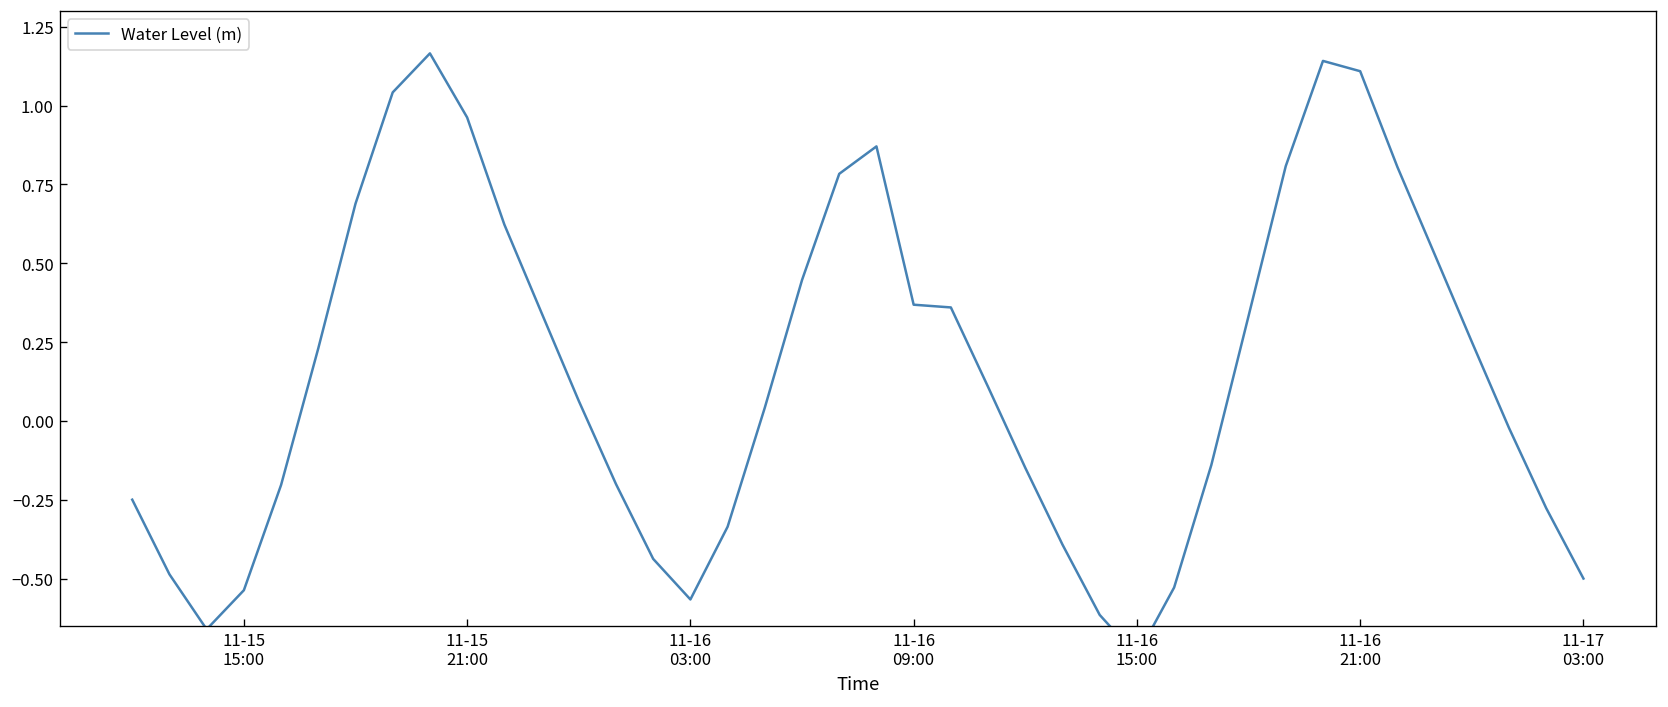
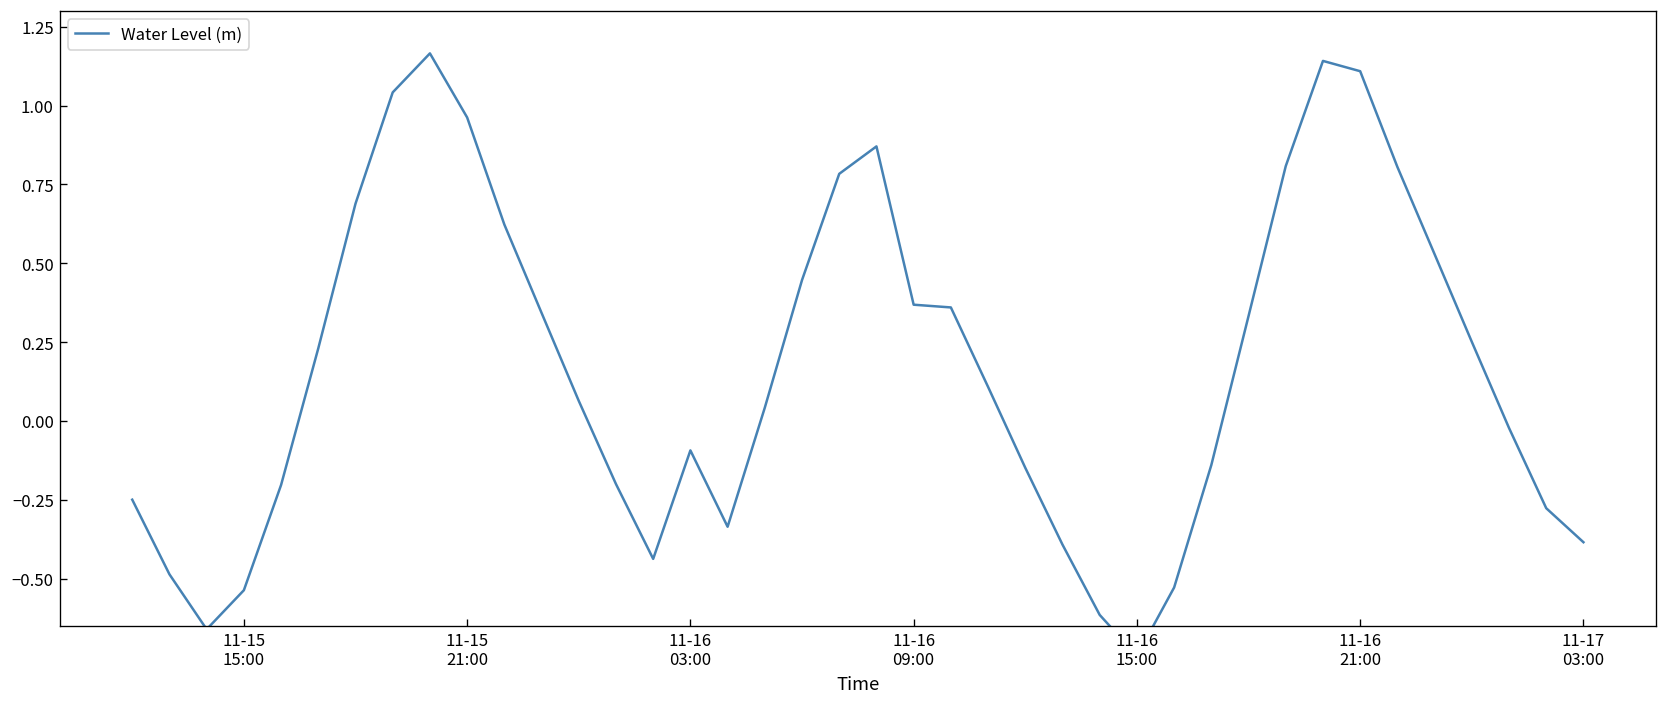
  {
    "11-15 15:00": -0.54,
    "11-15 21:00": 0.96,
-   "11-16 03:00": -0.57,
+   "11-16 03:00": -0.09,
    "11-16 09:00": 0.37,
    "11-16 21:00": 1.11,
-   "11-17 03:00": -0.50
+   "11-17 03:00": -0.38
  }
